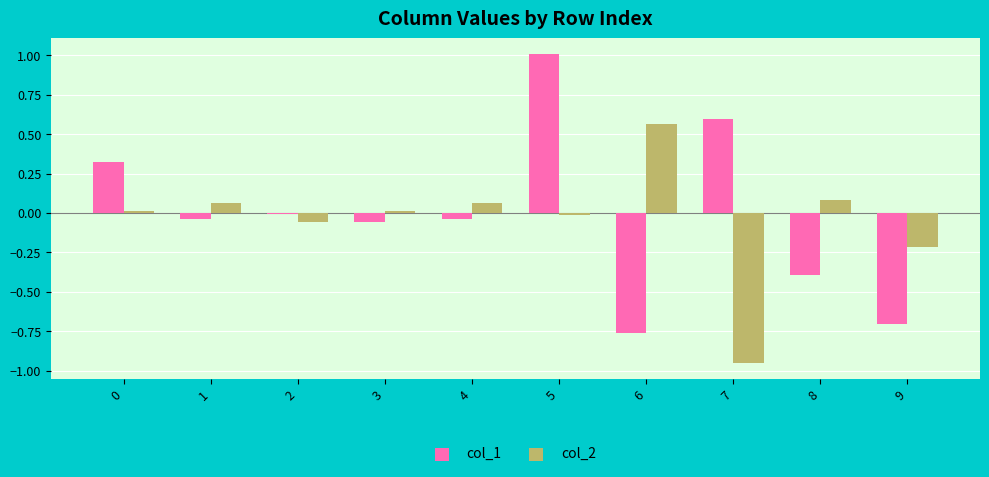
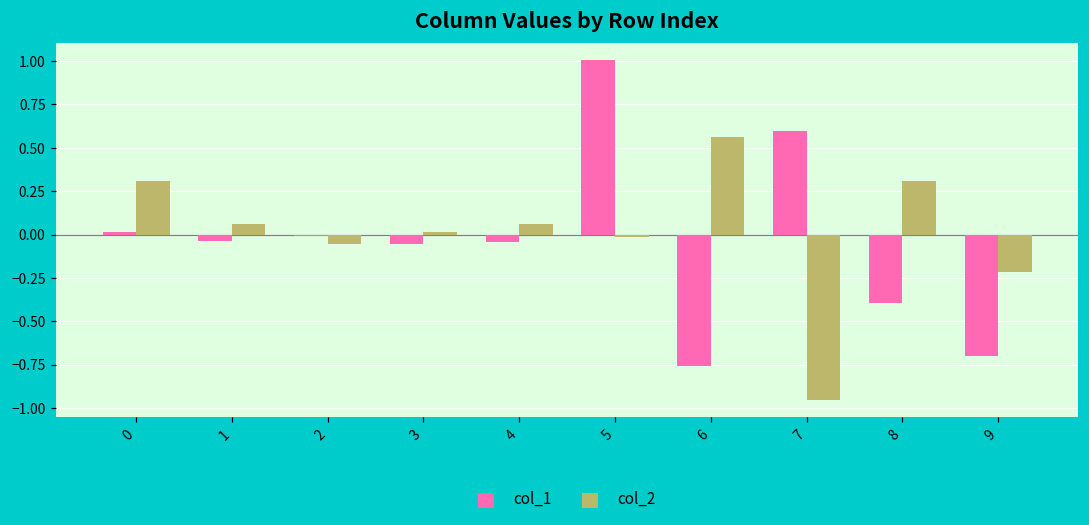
  {
    "col_1": {
-     "0": 0.33,
+     "0": 0.02,
      "1": -0.04,
      "3": -0.06,
      "4": -0.04,
      "5": 1.01,
      "6": -0.76,
      "7": 0.60,
      "8": -0.40,
      "9": -0.70
    },
    "col_2": {
-     "0": 0.01,
+     "0": 0.31,
      "1": 0.06,
      "2": -0.06,
      "4": 0.06,
      "6": 0.56,
      "7": -0.95,
-     "8": 0.08,
+     "8": 0.31,
      "9": -0.22
    }
  }
